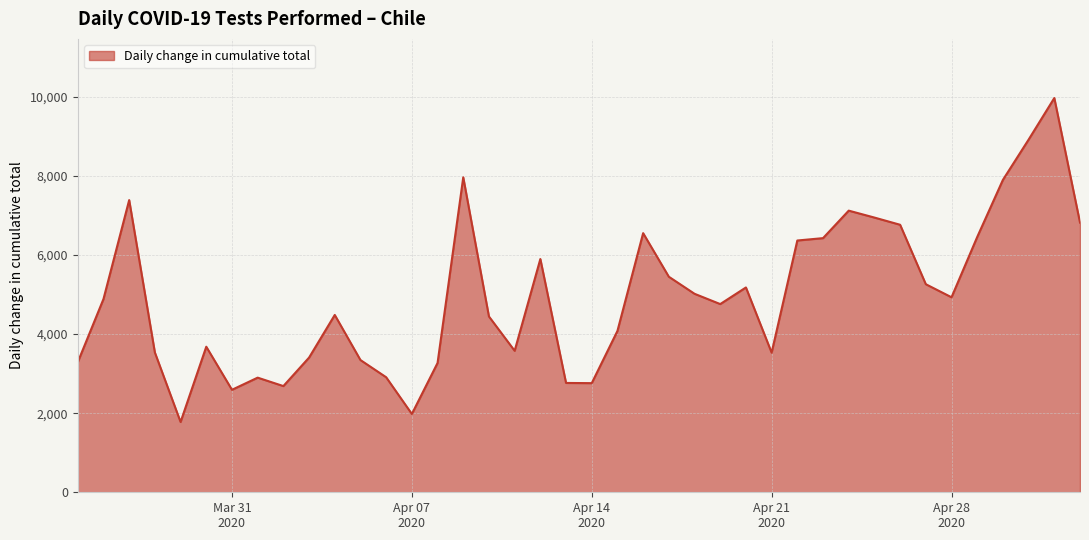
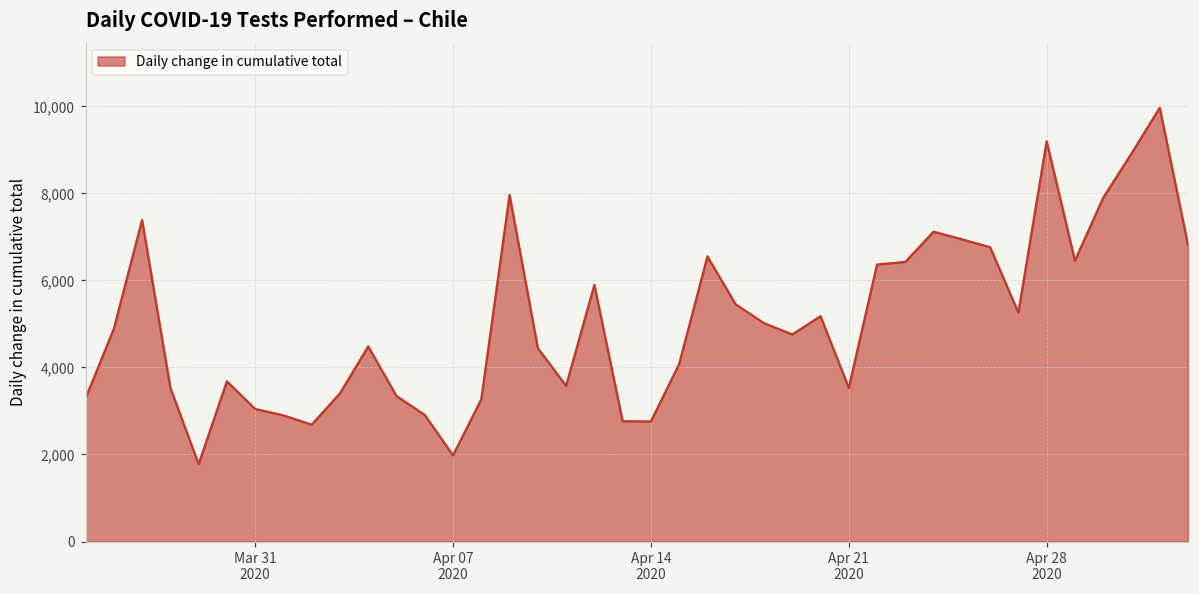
  {
-   "Mar 31 2020": "2,600",
+   "Mar 31 2020": "3,000",
    "Apr 07 2020": "2,000",
    "Apr 14 2020": "2,800",
    "Apr 21 2020": "3,500",
-   "Apr 28 2020": "4,900"
+   "Apr 28 2020": "9,200"
  }
